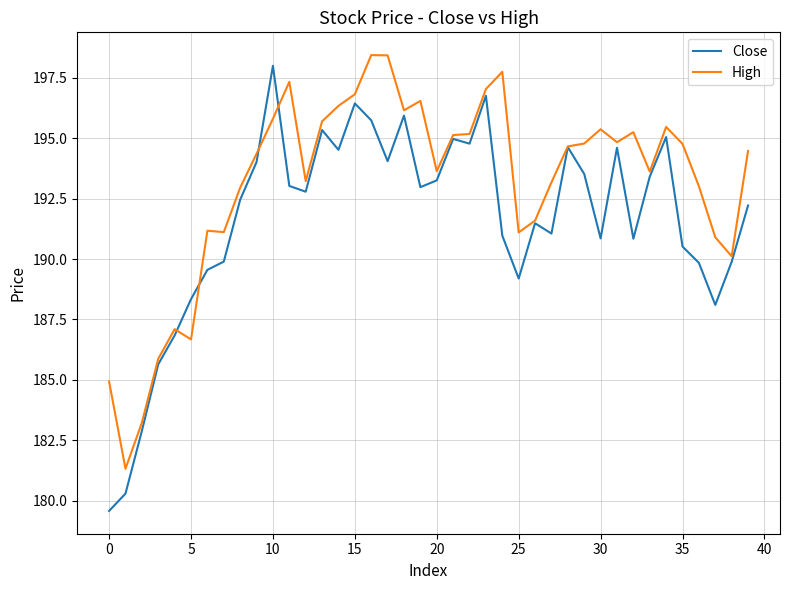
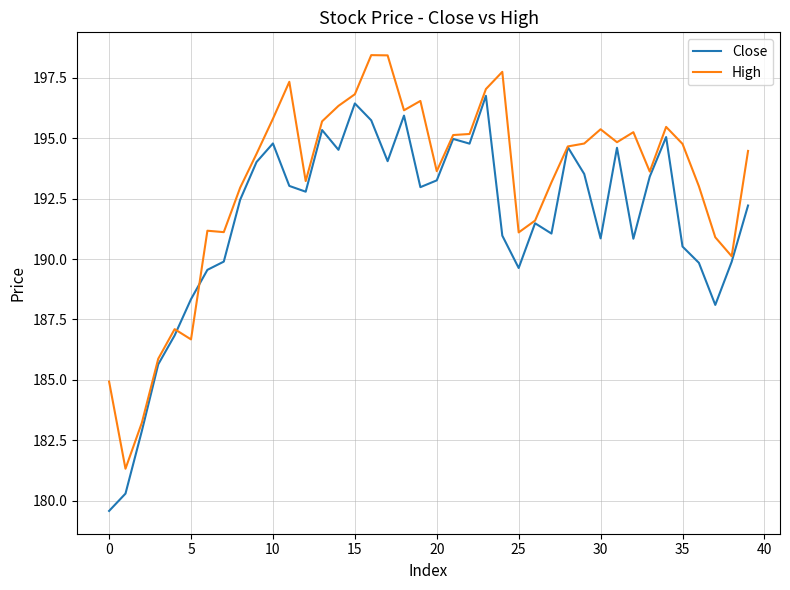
  {
    "Close": {
      "0": 179.6,
      "5": 188.3,
-     "10": 198.0,
+     "10": 194.8,
      "15": 196.4,
      "20": 193.3,
-     "25": 189.2,
+     "25": 189.6,
      "30": 190.9,
      "35": 190.5
    },
    "High": {
      "0": 184.9,
      "5": 186.7,
      "10": 195.8,
      "15": 196.8,
      "20": 193.6,
      "25": 191.1,
      "30": 195.4,
      "35": 194.8
    }
  }
